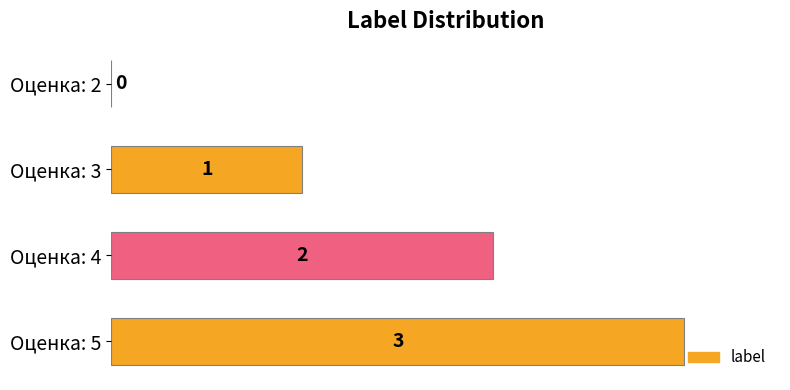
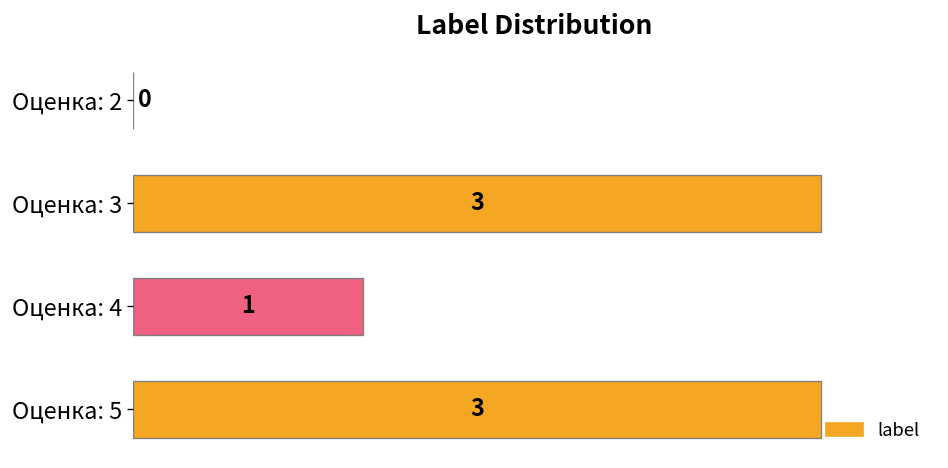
  {
    "Оценка: 2": 0,
-   "Оценка: 3": 1,
-   "Оценка: 4": 2,
+   "Оценка: 3": 3,
+   "Оценка: 4": 1,
    "Оценка: 5": 3
  }
